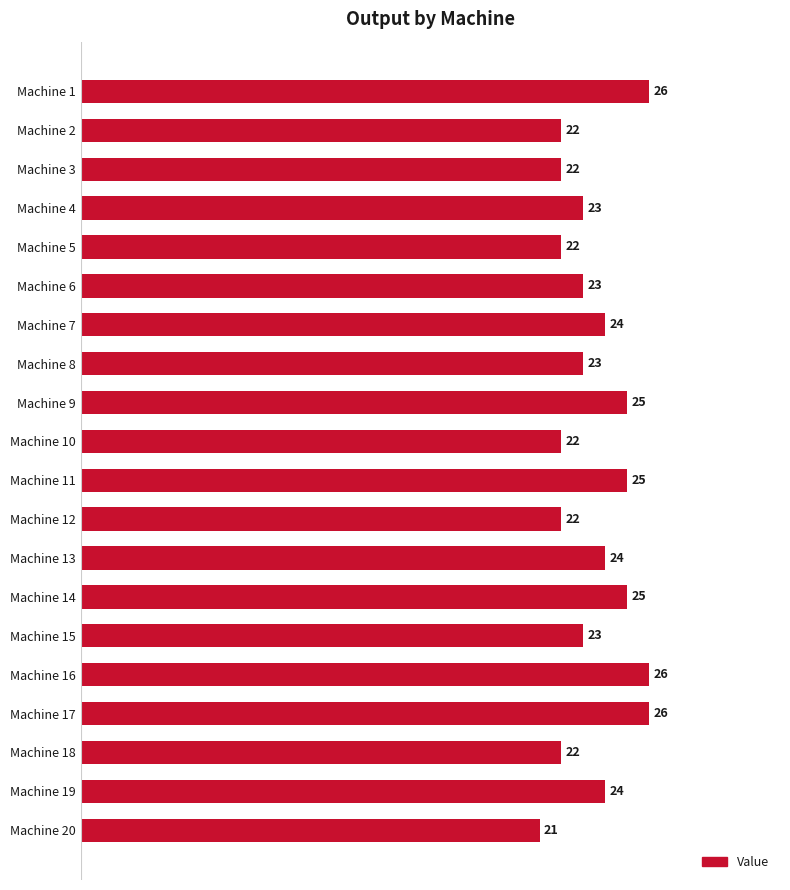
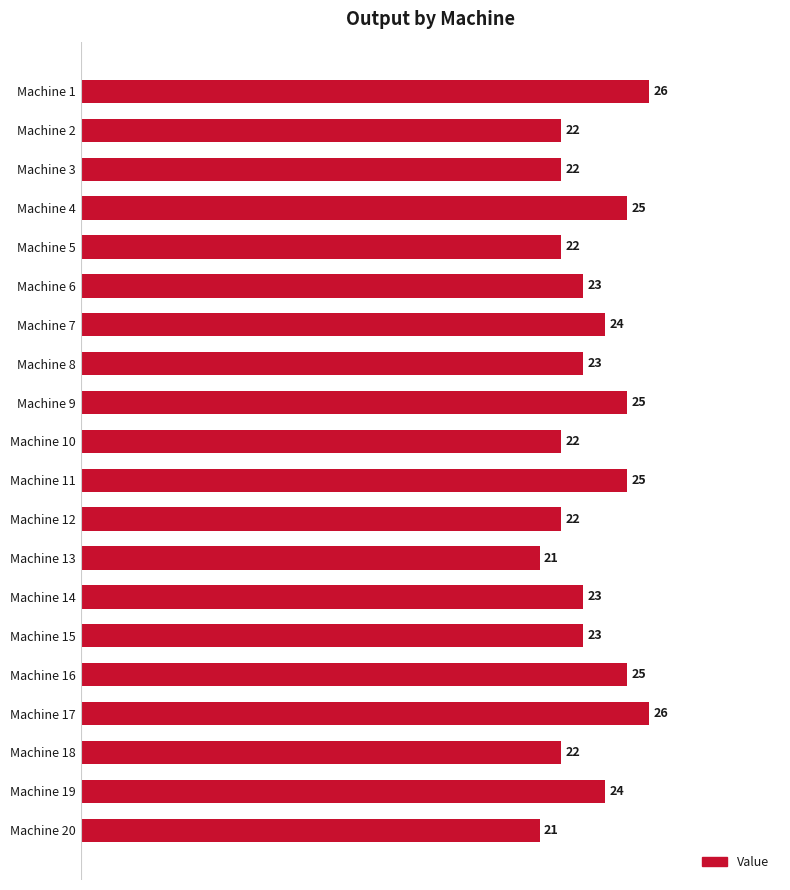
  {
    "Machine 1": 26,
    "Machine 2": 22,
    "Machine 3": 22,
-   "Machine 4": 23,
+   "Machine 4": 25,
    "Machine 5": 22,
    "Machine 6": 23,
    "Machine 7": 24,
    "Machine 8": 23,
    "Machine 9": 25,
    "Machine 10": 22,
    "Machine 11": 25,
    "Machine 12": 22,
-   "Machine 13": 24,
-   "Machine 14": 25,
+   "Machine 13": 21,
+   "Machine 14": 23,
    "Machine 15": 23,
-   "Machine 16": 26,
+   "Machine 16": 25,
    "Machine 17": 26,
    "Machine 18": 22,
    "Machine 19": 24,
    "Machine 20": 21
  }
